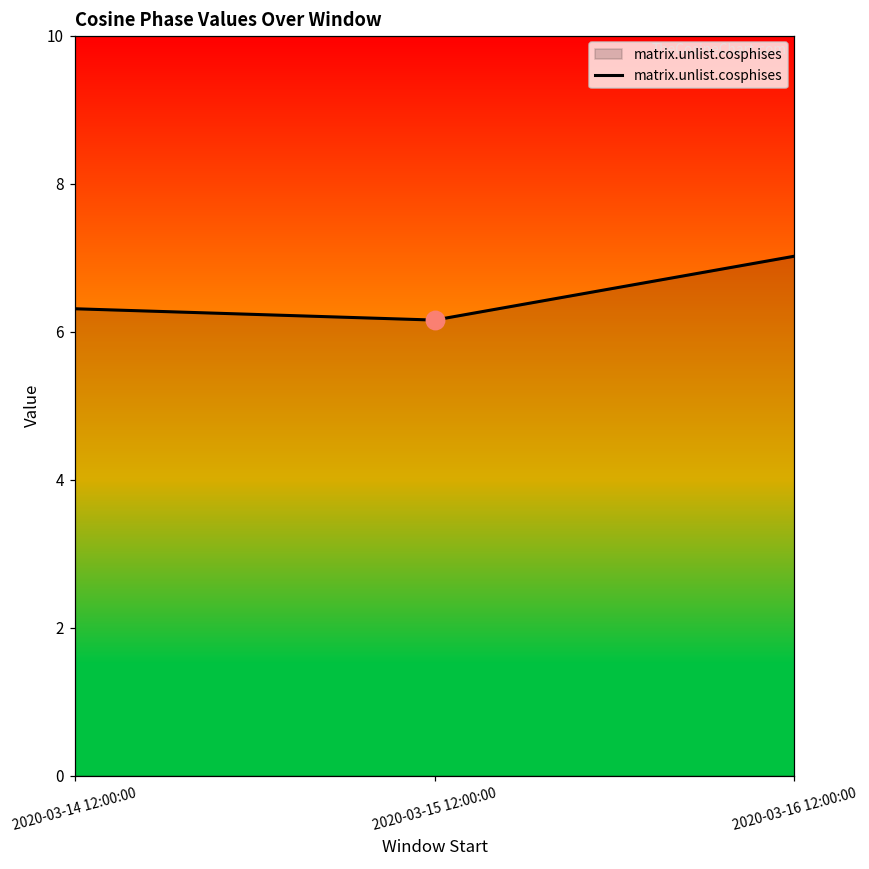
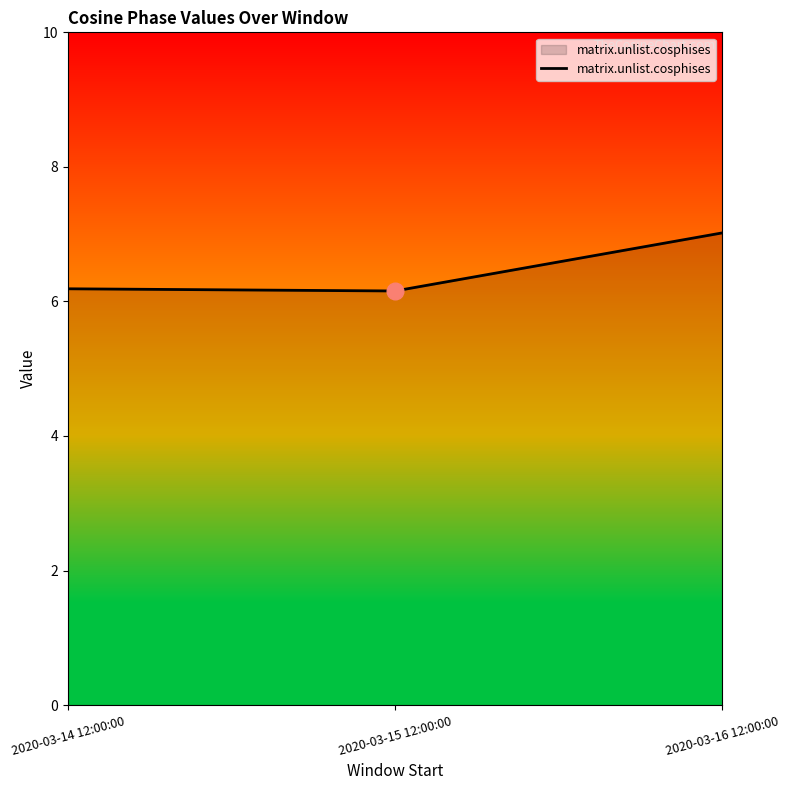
  {
    "matrix.unlist.cosphises": {
-     "2020-03-14 12:00:00": 6.3,
+     "2020-03-14 12:00:00": 6.2,
      "2020-03-16 12:00:00": 7.0
    }
  }
